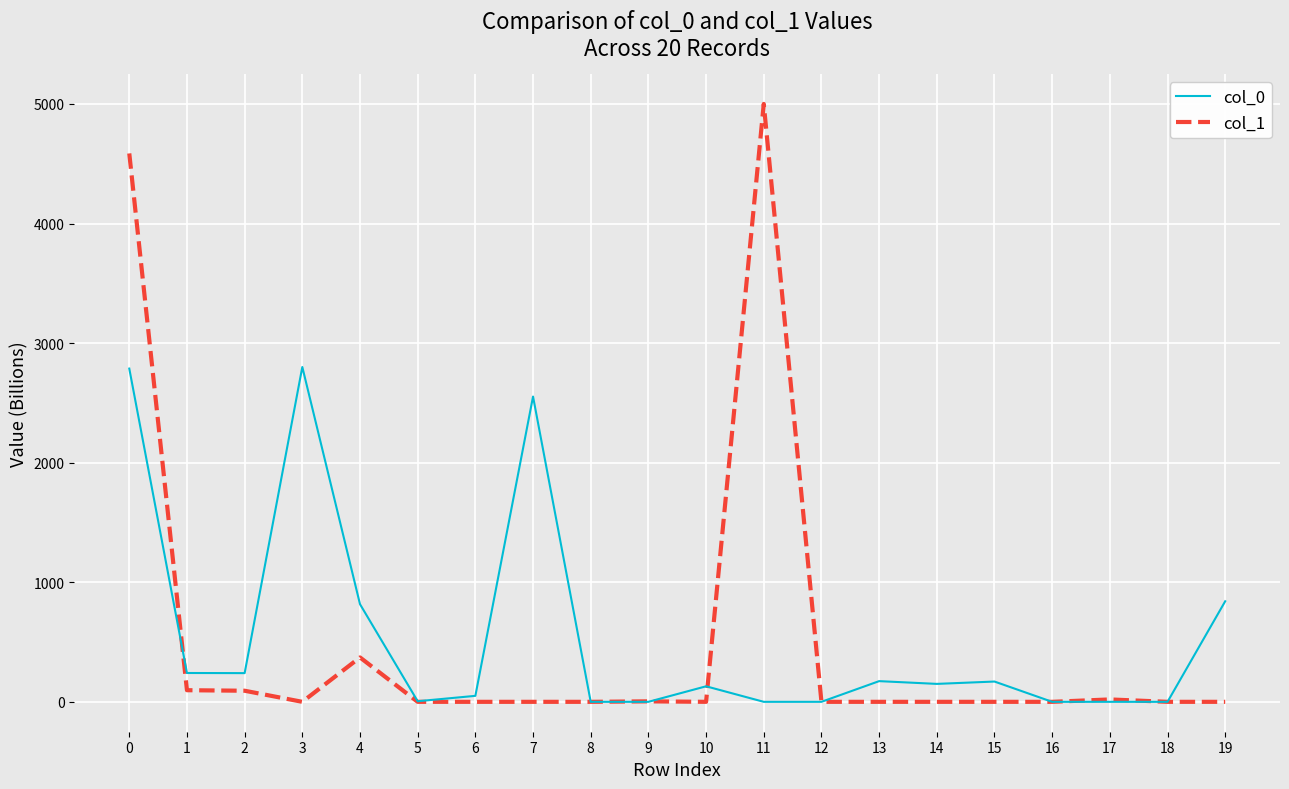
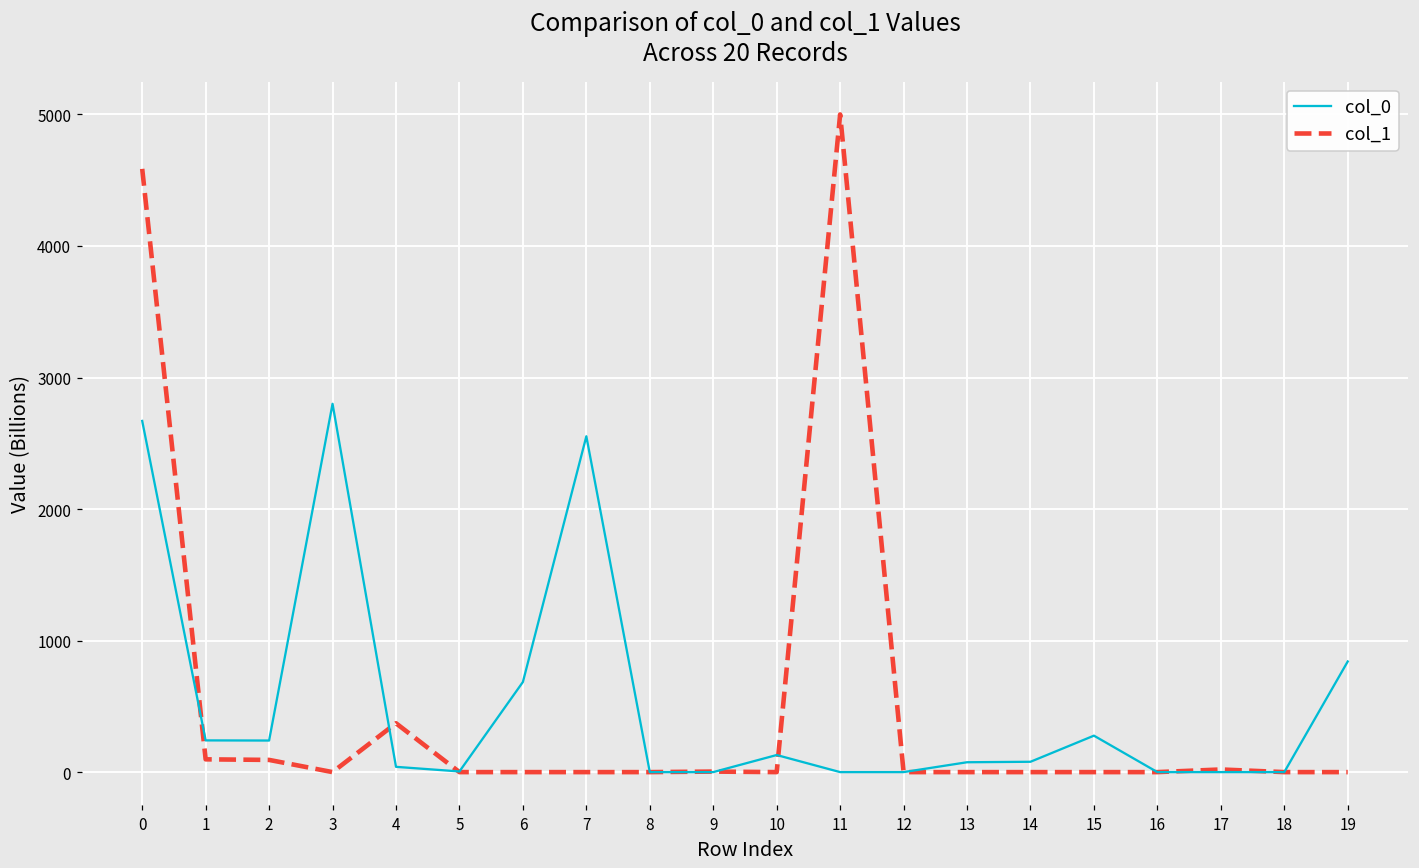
  {
    "col_0": {
-     "0": 2790,
+     "0": 2670,
      "1": 240,
      "2": 240,
      "3": 2800,
-     "4": 820,
-     "6": 50,
+     "4": 40,
+     "6": 690,
      "7": 2550,
      "10": 130,
      "11": 0,
-     "13": 170,
-     "14": 150,
-     "15": 170,
+     "13": 80,
+     "14": 80,
+     "15": 280,
      "19": 840
    },
    "col_1": {
      "0": 4590,
      "1": 100,
      "2": 90,
      "3": 0,
      "4": 370,
      "6": 0,
      "7": 0,
      "10": 0,
      "11": 5000,
      "13": 0,
      "14": 0,
      "15": 0,
      "19": 0
    }
  }
